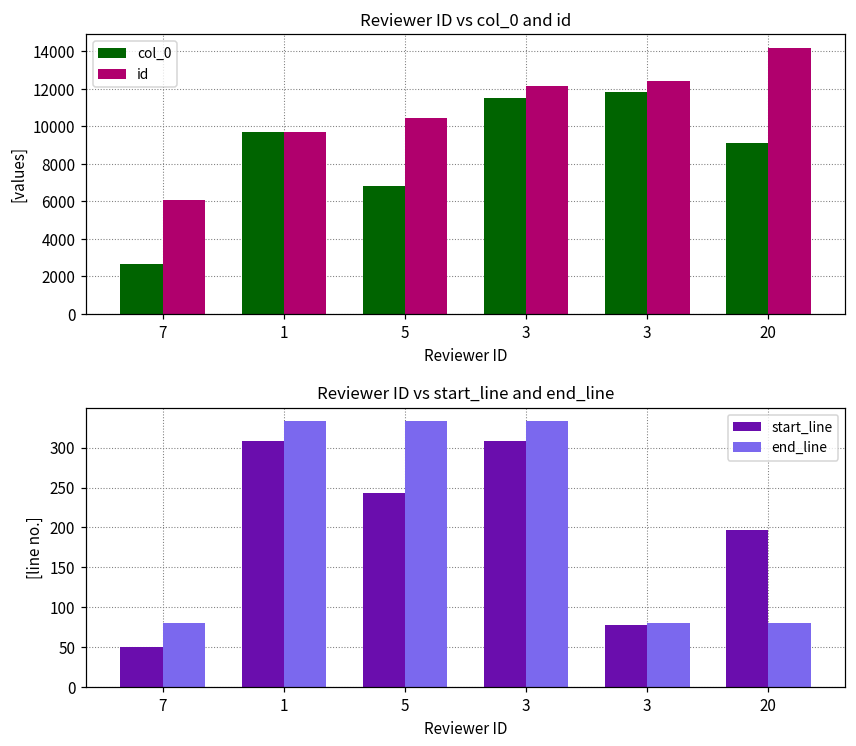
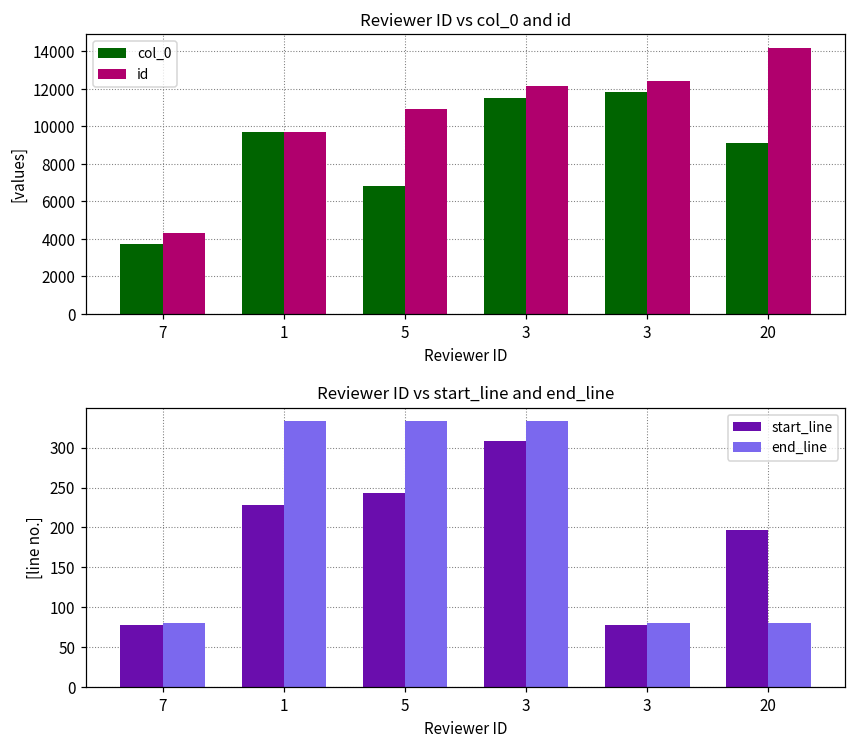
  {
    "Reviewer ID vs col_0 and id": {
      "col_0": {
-       "7": 2600,
+       "7": 3700,
        "1": 9700,
        "5": 6800,
        "20": 9100
      },
      "id": {
-       "7": 6100,
+       "7": 4300,
        "1": 9700,
-       "5": 10400,
+       "5": 10900,
        "20": 14200
      }
    },
    "Reviewer ID vs start_line and end_line": {
      "start_line": {
-       "7": 50,
-       "1": 310,
+       "7": 80,
+       "1": 230,
        "5": 240,
        "20": 200
      },
      "end_line": {
        "7": 80,
        "1": 330,
        "5": 330,
        "20": 80
      }
    }
  }
